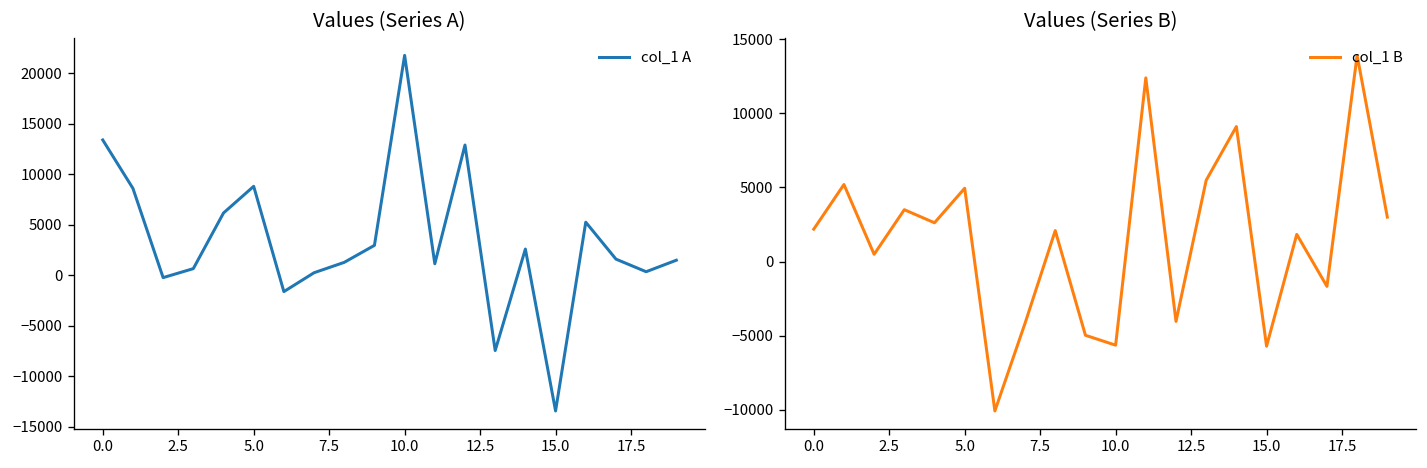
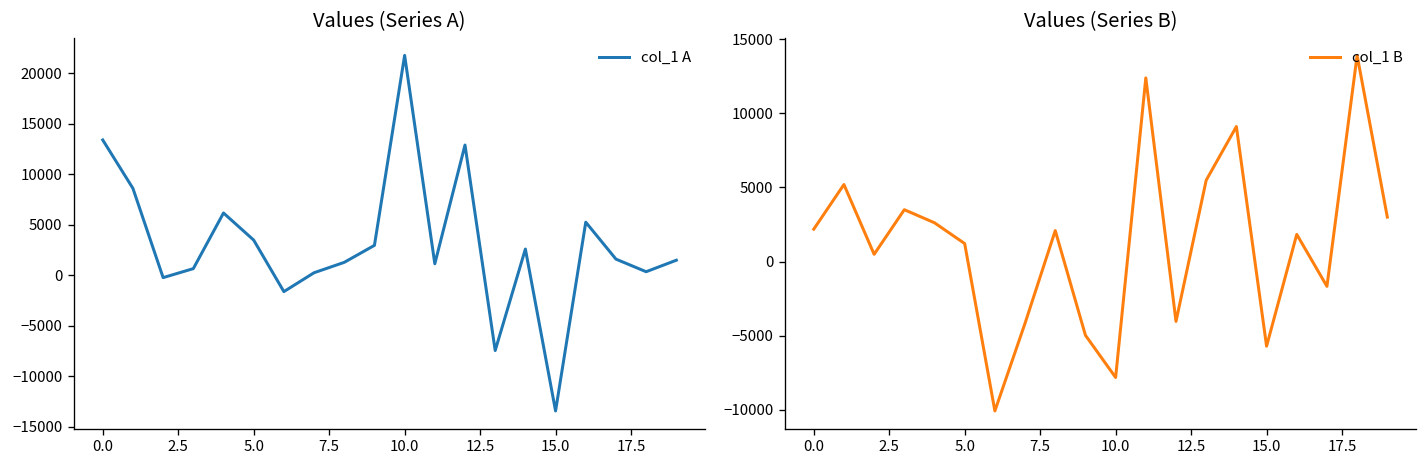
  {
    "Values (Series A)": {
      "0.0": 13000,
-     "5.0": 9000,
+     "5.0": 3000,
      "10.0": 22000,
      "15.0": -13000
    },
    "Values (Series B)": {
      "0.0": 2200,
-     "5.0": 4900,
-     "10.0": -5600,
+     "5.0": 1200,
+     "10.0": -7800,
      "15.0": -5700
    }
  }
